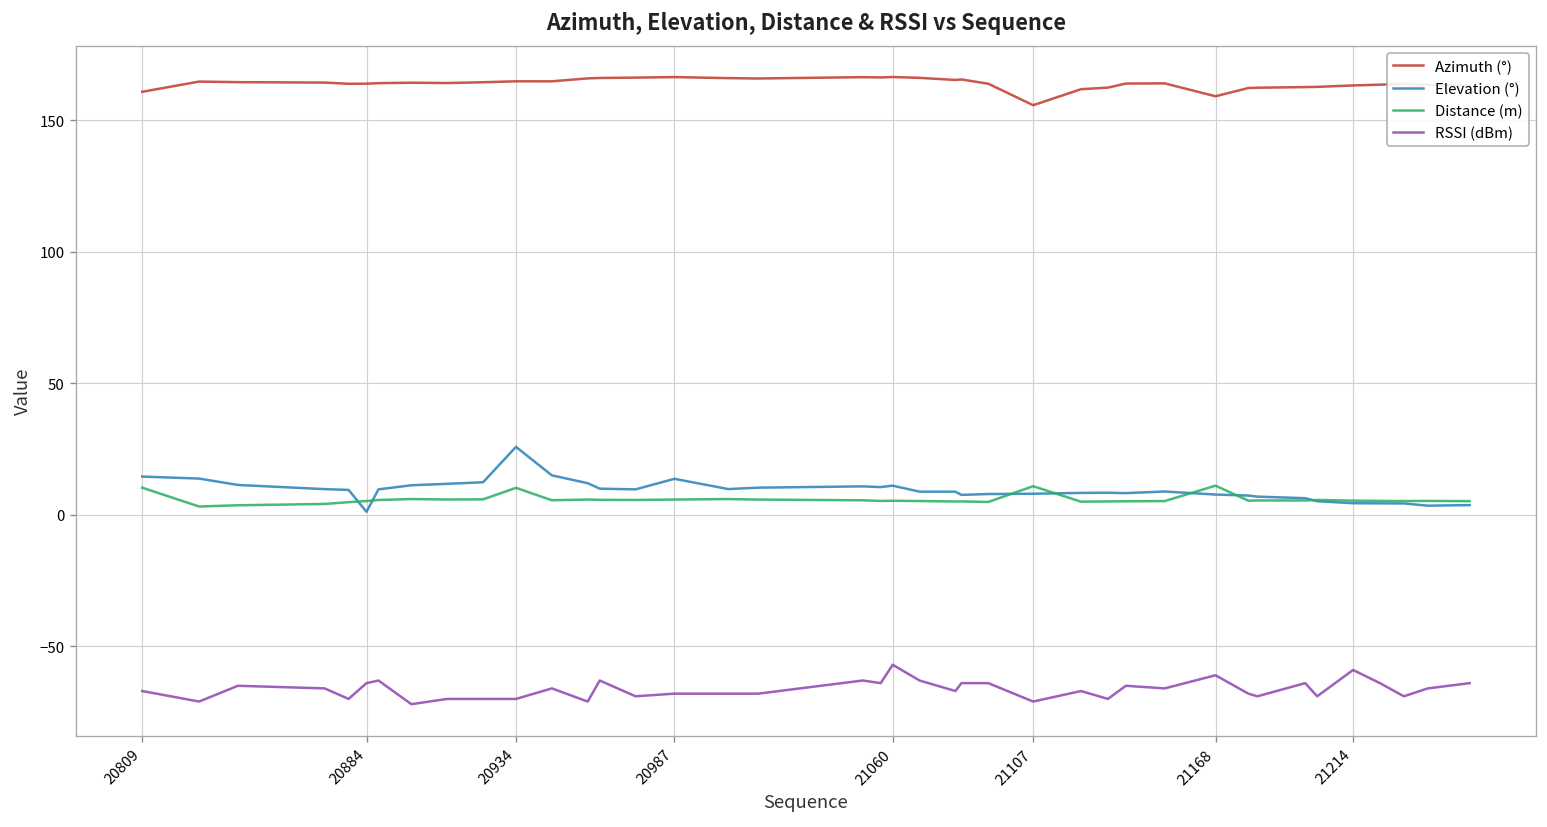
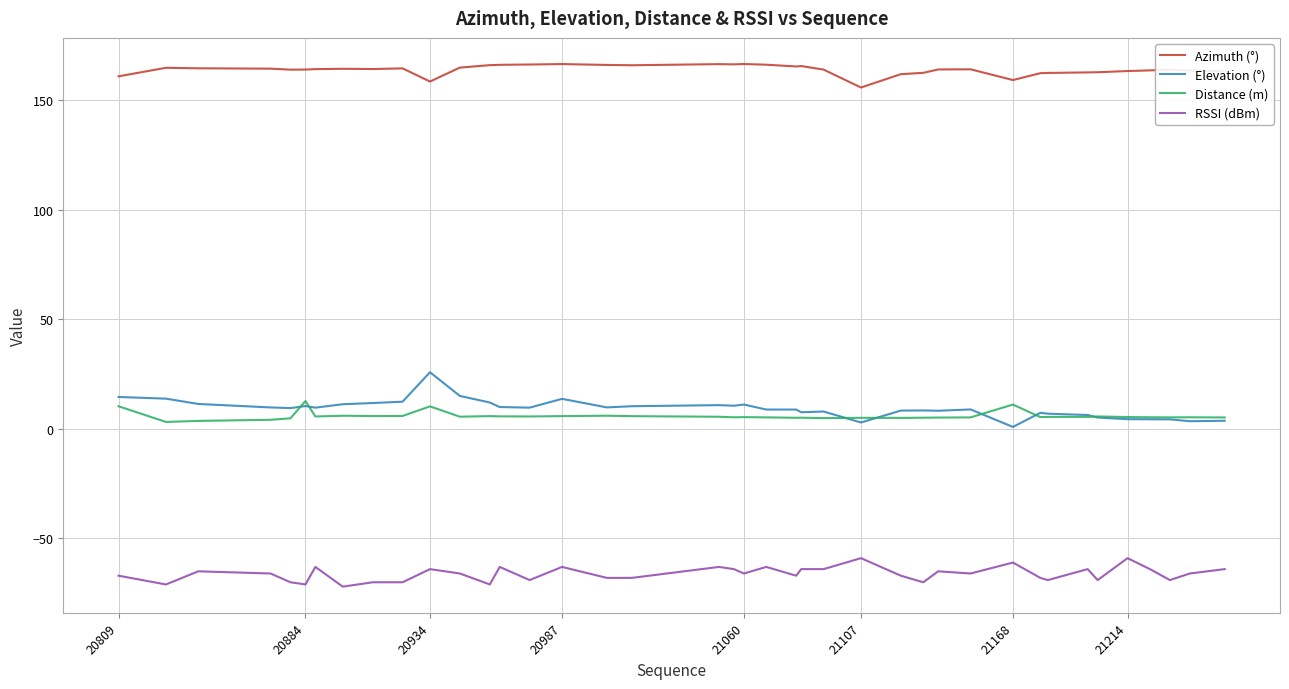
  {
    "Azimuth (°)": {
      "20809": 161,
      "20884": 164,
-     "20934": 165,
+     "20934": 159,
      "20987": 166,
      "21060": 167,
      "21107": 156,
      "21168": 159,
      "21214": 163
    },
    "Elevation (°)": {
      "20809": 15,
-     "20884": 1,
+     "20884": 10,
      "20934": 26,
      "20987": 14,
      "21060": 11,
-     "21107": 8,
-     "21168": 8
+     "21107": 3,
+     "21168": 1
    },
    "Distance (m)": {
      "20809": 10,
-     "20884": 5,
+     "20884": 13,
      "20934": 10,
      "20987": 6,
      "21060": 5,
-     "21107": 11,
+     "21107": 5,
      "21168": 11
    },
    "RSSI (dBm)": {
      "20809": -67,
-     "20884": -64,
-     "20934": -70,
-     "20987": -68,
-     "21060": -57,
-     "21107": -71,
+     "20884": -71,
+     "20934": -64,
+     "20987": -63,
+     "21060": -66,
+     "21107": -59,
      "21168": -61,
      "21214": -59
    }
  }
